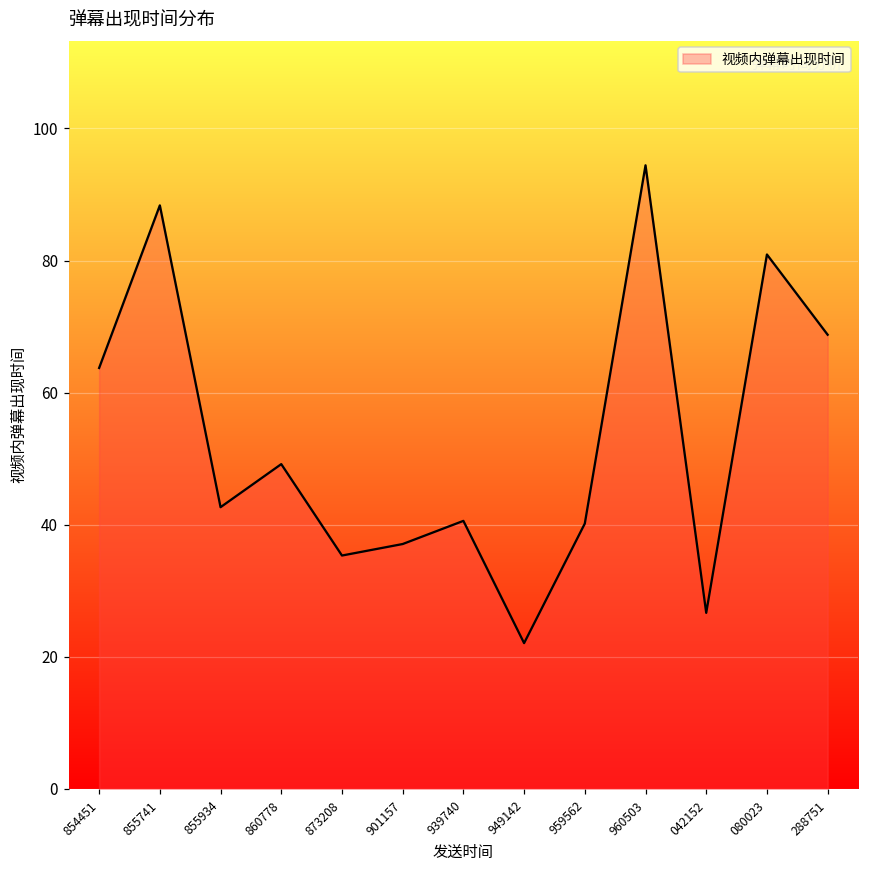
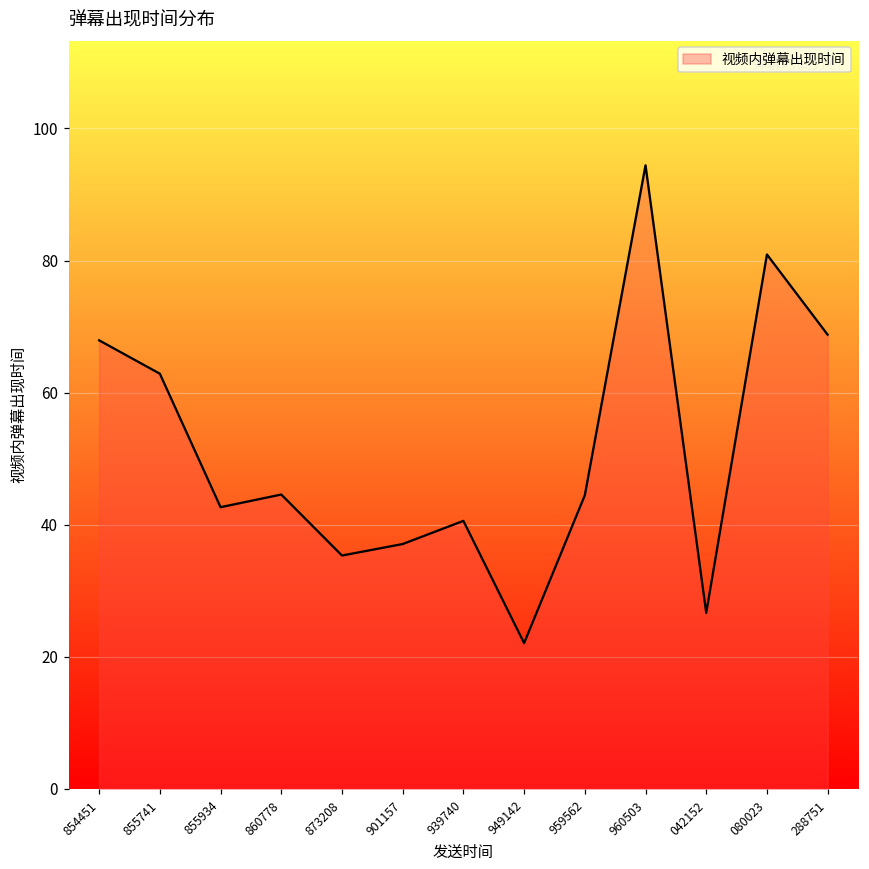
  {
-   "854451": 64,
-   "855741": 88,
+   "854451": 68,
+   "855741": 63,
    "855934": 43,
-   "860778": 49,
+   "860778": 45,
    "873208": 35,
    "901157": 37,
    "939740": 41,
    "949142": 22,
-   "959562": 40,
+   "959562": 44,
    "960503": 94,
    "042152": 27,
    "080023": 81,
    "288751": 69
  }
